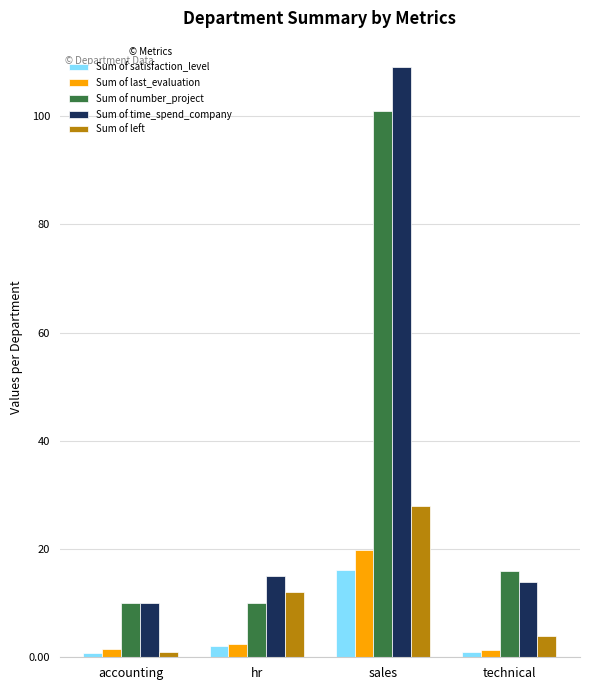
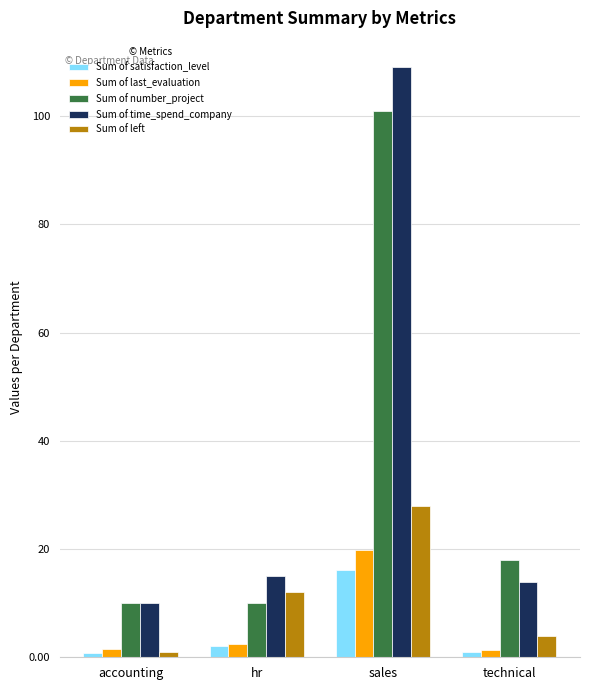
  {
    "Sum of satisfaction_level": {
      "accounting": 1,
      "hr": 2,
      "sales": 16,
      "technical": 1
    },
    "Sum of last_evaluation": {
      "accounting": 2,
      "hr": 3,
      "sales": 20,
      "technical": 1
    },
    "Sum of number_project": {
      "accounting": 10,
      "hr": 10,
      "sales": 101,
-     "technical": 16
+     "technical": 18
    },
    "Sum of time_spend_company": {
      "accounting": 10,
      "hr": 15,
      "sales": 109,
      "technical": 14
    },
    "Sum of left": {
      "accounting": 1,
      "hr": 12,
      "sales": 28,
      "technical": 4
    }
  }
